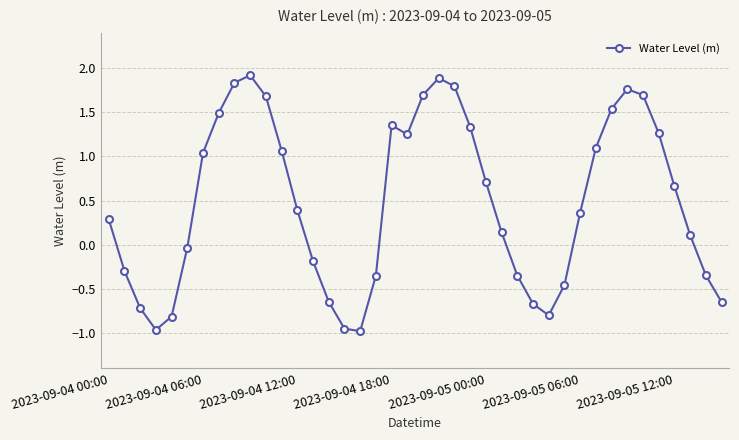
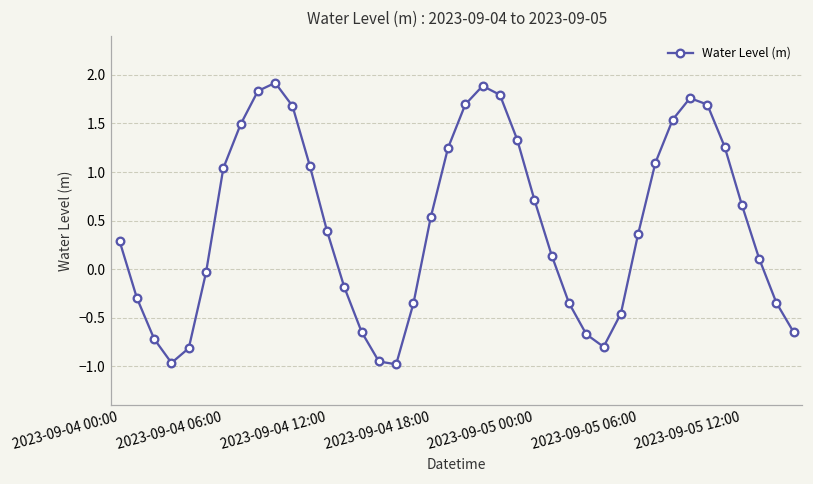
  {
    "2023-09-04 00:00": 0.3,
    "2023-09-04 06:00": 1.0,
    "2023-09-04 12:00": 0.4,
-   "2023-09-04 18:00": 1.4,
+   "2023-09-04 18:00": 0.5,
    "2023-09-05 00:00": 0.7,
    "2023-09-05 06:00": 0.4,
    "2023-09-05 12:00": 0.7
  }
